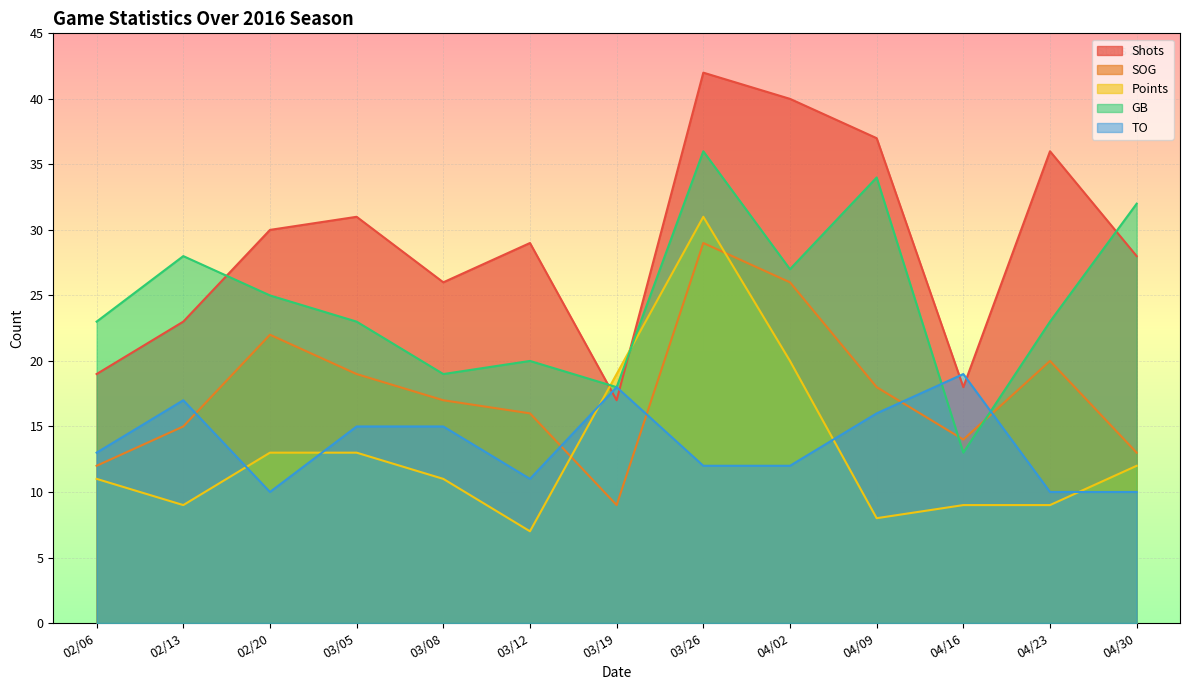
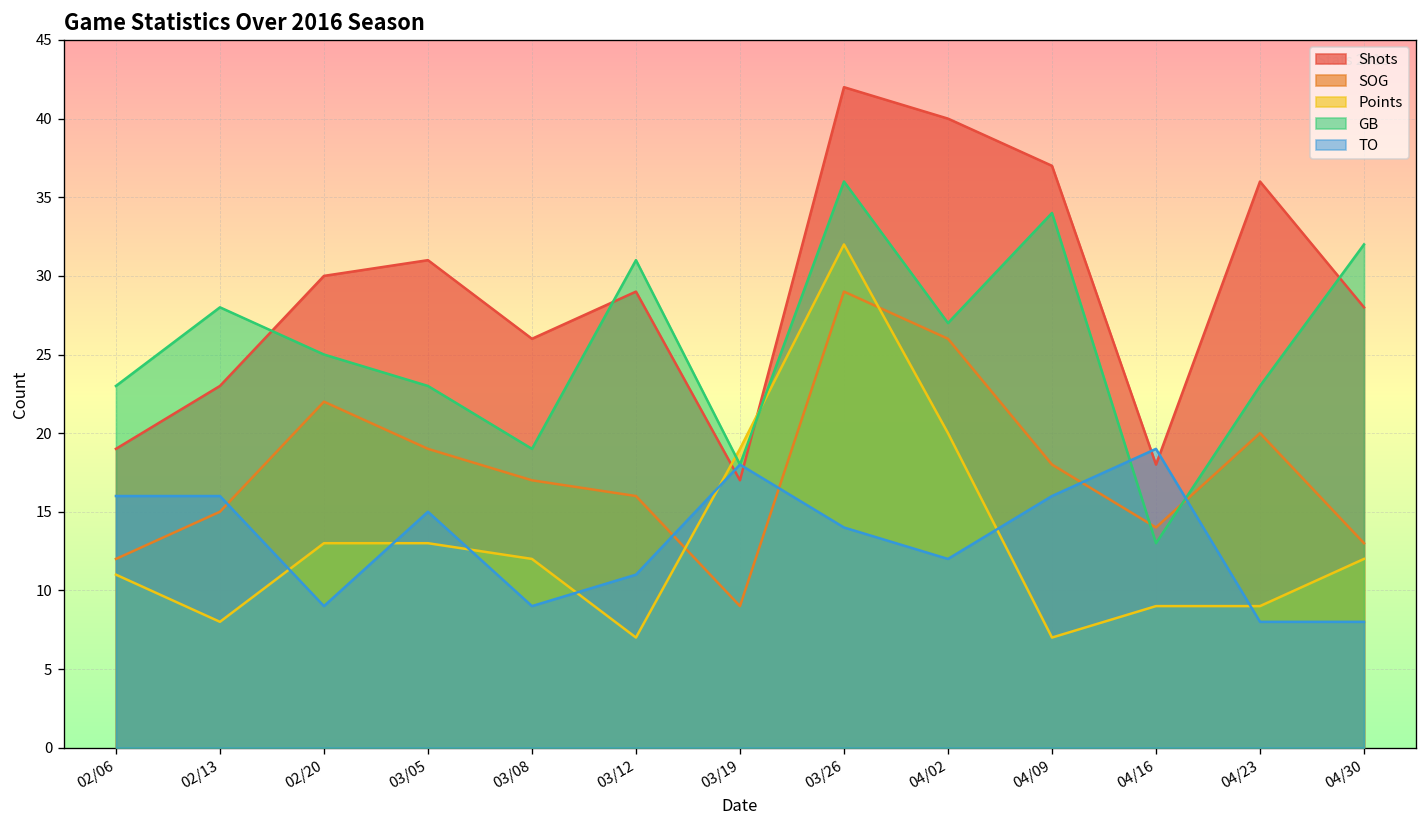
  {
    "Points": {
      "02/06": 11,
-     "02/13": 9,
+     "02/13": 8,
      "02/20": 13,
      "03/05": 13,
-     "03/08": 11,
+     "03/08": 12,
      "03/12": 7,
      "03/19": 19,
-     "03/26": 31,
+     "03/26": 32,
      "04/02": 20,
-     "04/09": 8,
+     "04/09": 7,
      "04/16": 9,
      "04/23": 9,
      "04/30": 12
    },
    "GB": {
      "02/06": 23,
      "02/13": 28,
      "02/20": 25,
      "03/05": 23,
      "03/08": 19,
-     "03/12": 20,
+     "03/12": 31,
      "03/26": 36,
      "04/02": 27,
      "04/09": 34,
      "04/16": 13,
      "04/23": 23,
      "04/30": 32
    },
    "TO": {
-     "02/06": 13,
-     "02/13": 17,
-     "02/20": 10,
+     "02/06": 16,
+     "02/13": 16,
+     "02/20": 9,
      "03/05": 15,
-     "03/08": 15,
+     "03/08": 9,
      "03/12": 11,
-     "03/26": 12,
+     "03/26": 14,
      "04/02": 12,
      "04/09": 16,
      "04/16": 19,
-     "04/23": 10,
-     "04/30": 10
+     "04/23": 8,
+     "04/30": 8
    }
  }
